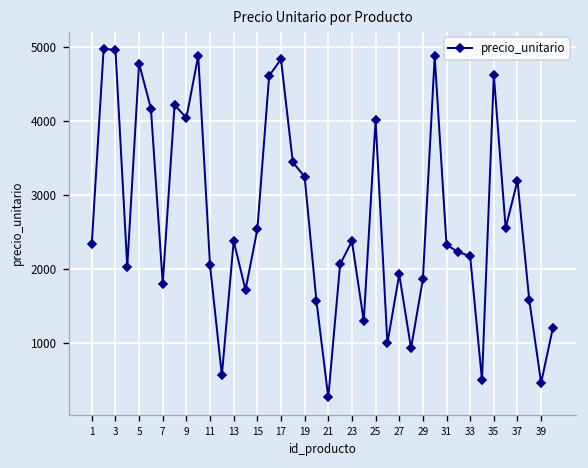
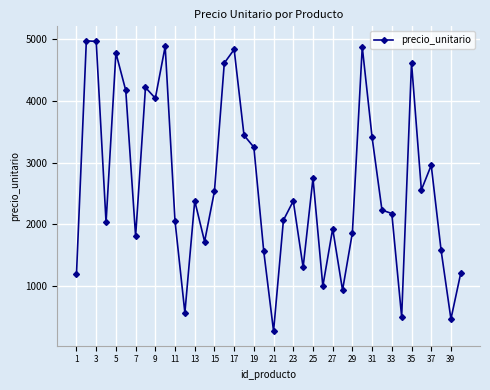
  {
-   "1": 2300,
+   "1": 1200,
    "3": 5000,
    "5": 4800,
    "7": 1800,
    "9": 4000,
    "11": 2100,
    "13": 2400,
    "15": 2500,
    "17": 4800,
    "19": 3300,
    "21": 300,
    "23": 2400,
-   "25": 4000,
+   "25": 2700,
    "27": 1900,
    "29": 1900,
-   "31": 2300,
+   "31": 3400,
    "33": 2200,
    "35": 4600,
-   "37": 3200,
+   "37": 3000,
    "39": 500
  }
